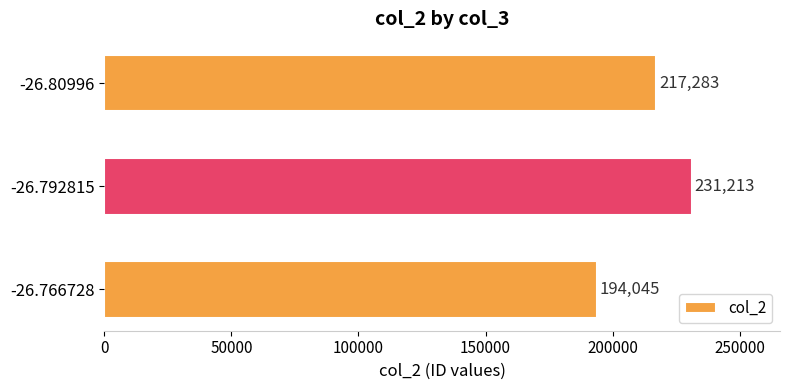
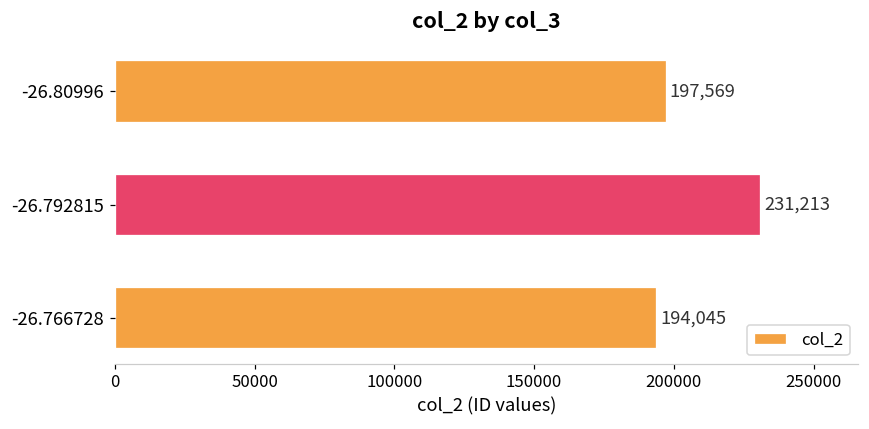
  {
-   "-26.80996": "217,283",
+   "-26.80996": "197,569",
    "-26.792815": "231,213",
    "-26.766728": "194,045"
  }
